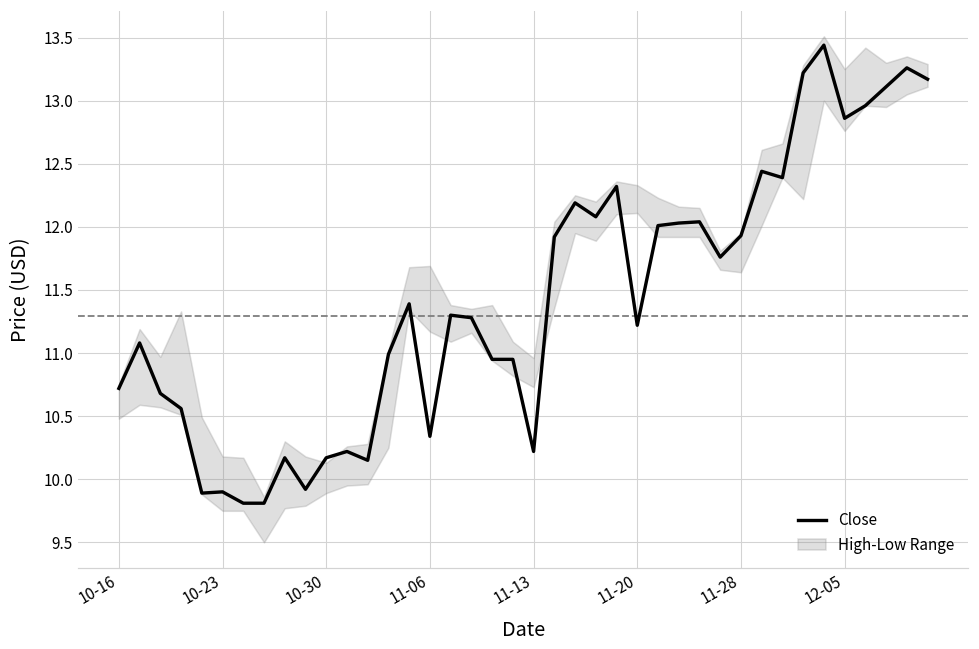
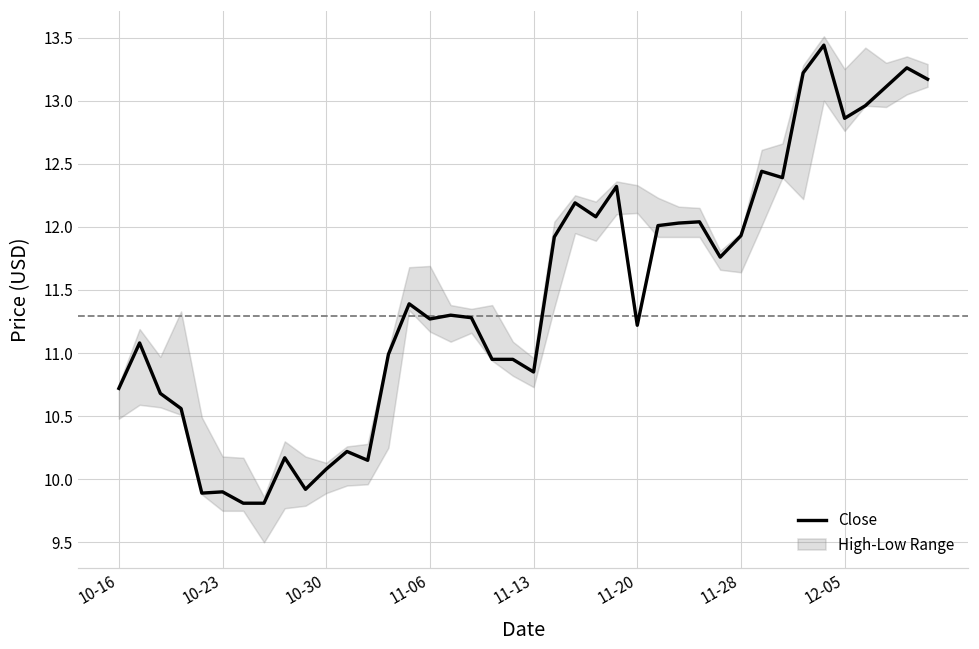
  {
    "Close": {
      "10-16": 10.72,
      "10-23": 9.90,
-     "10-30": 10.17,
-     "11-06": 10.34,
-     "11-13": 10.22,
+     "10-30": 10.08,
+     "11-06": 11.27,
+     "11-13": 10.85,
      "11-20": 11.22,
      "12-05": 12.86
    }
  }
